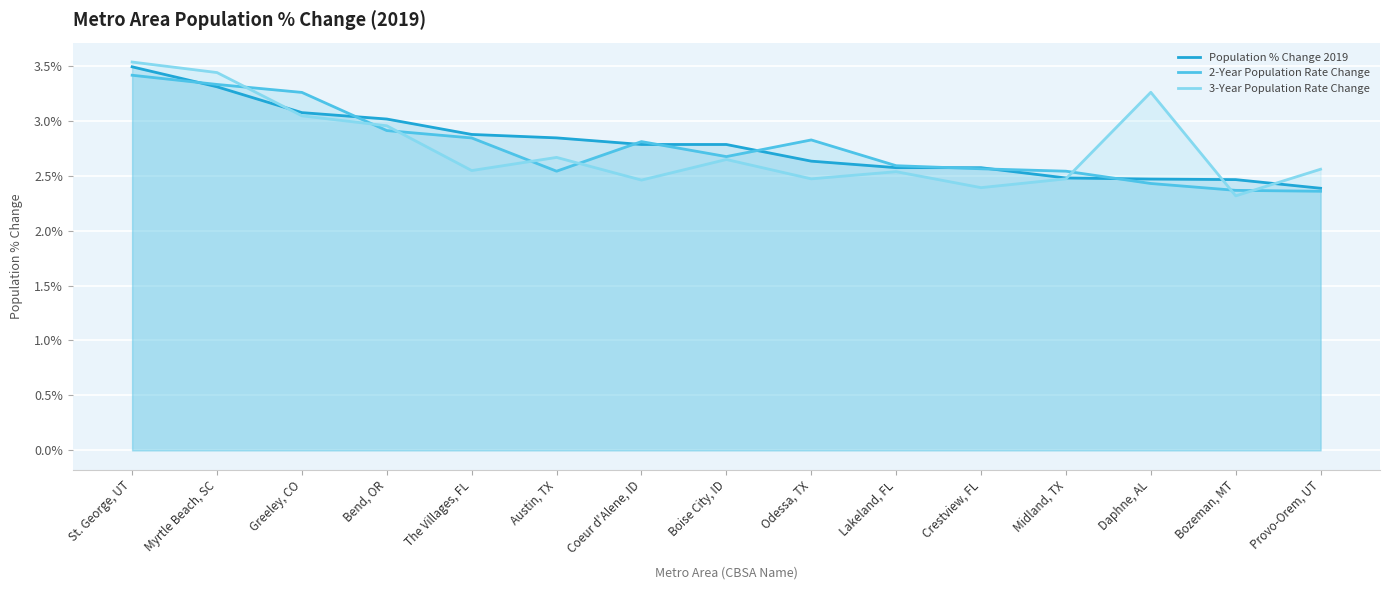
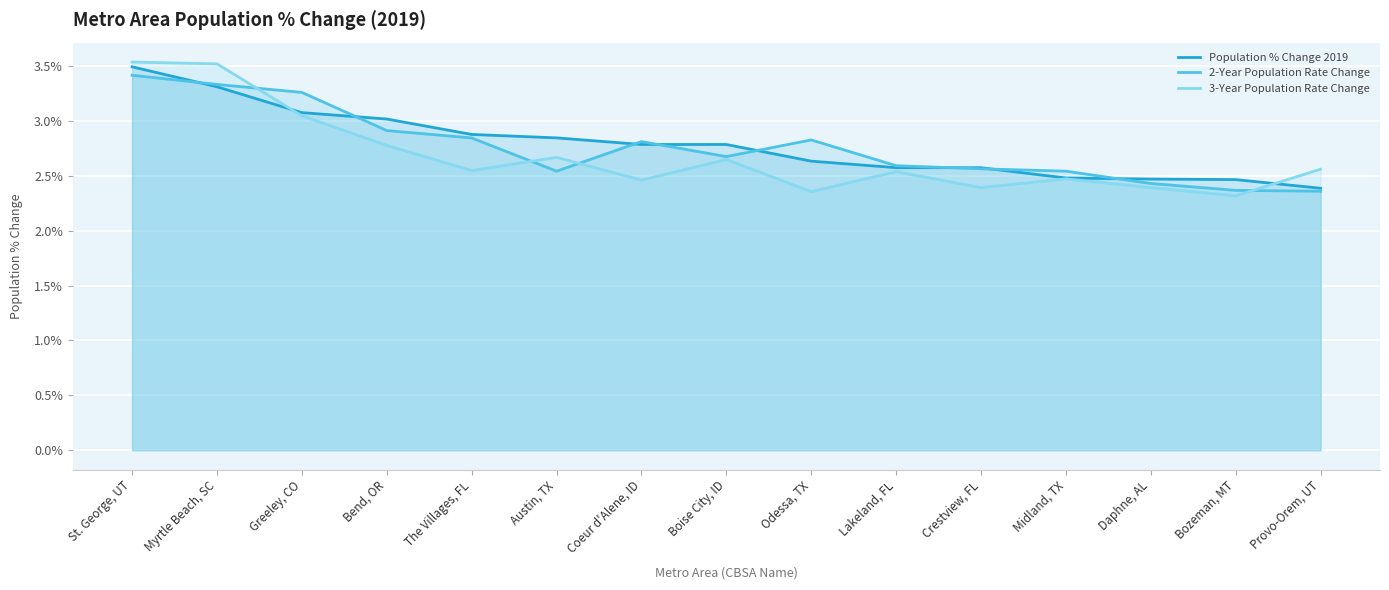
  {
    "3-Year Population Rate Change": {
      "St. George, UT": "3.53%",
-     "Myrtle Beach, SC": "3.44%",
+     "Myrtle Beach, SC": "3.52%",
      "Greeley, CO": "3.04%",
-     "Bend, OR": "2.95%",
+     "Bend, OR": "2.78%",
      "The Villages, FL": "2.55%",
      "Austin, TX": "2.67%",
      "Coeur d'Alene, ID": "2.46%",
      "Boise City, ID": "2.65%",
-     "Odessa, TX": "2.47%",
+     "Odessa, TX": "2.35%",
      "Lakeland, FL": "2.54%",
      "Crestview, FL": "2.39%",
-     "Daphne, AL": "3.26%",
+     "Daphne, AL": "2.39%",
      "Bozeman, MT": "2.32%",
      "Provo-Orem, UT": "2.56%"
    }
  }
